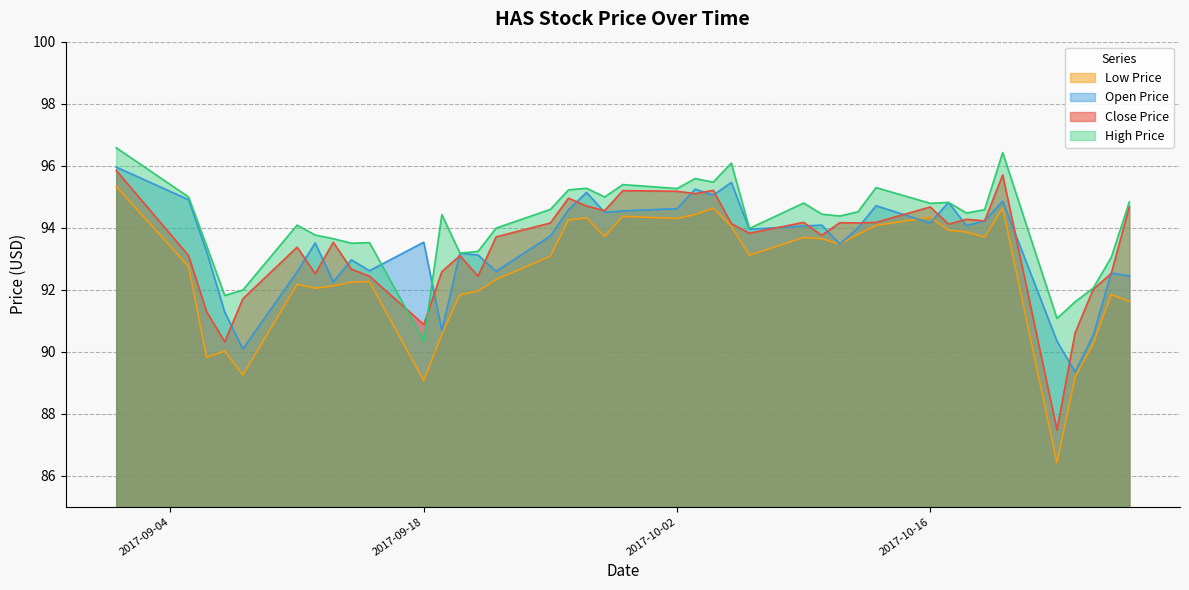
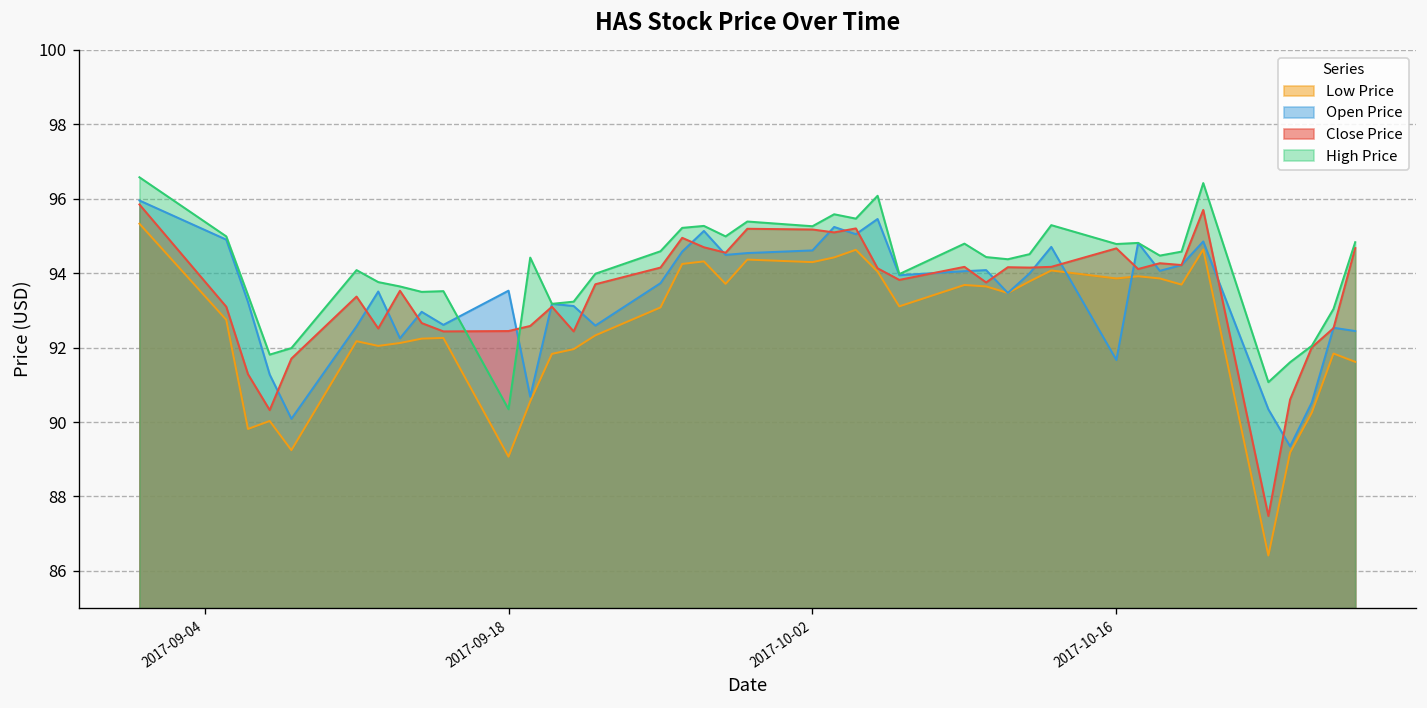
  {
    "Low Price": {
      "2017-09-18": 89.1,
      "2017-10-02": 94.3,
-     "2017-10-16": 94.3
+     "2017-10-16": 93.9
    },
    "Open Price": {
      "2017-09-18": 93.5,
      "2017-10-02": 94.6,
-     "2017-10-16": 94.2
+     "2017-10-16": 91.7
    },
    "Close Price": {
-     "2017-09-18": 90.9,
+     "2017-09-18": 92.4,
      "2017-10-02": 95.2,
      "2017-10-16": 94.7
    },
    "High Price": {
      "2017-09-18": 90.3,
      "2017-10-02": 95.3,
      "2017-10-16": 94.8
    }
  }
